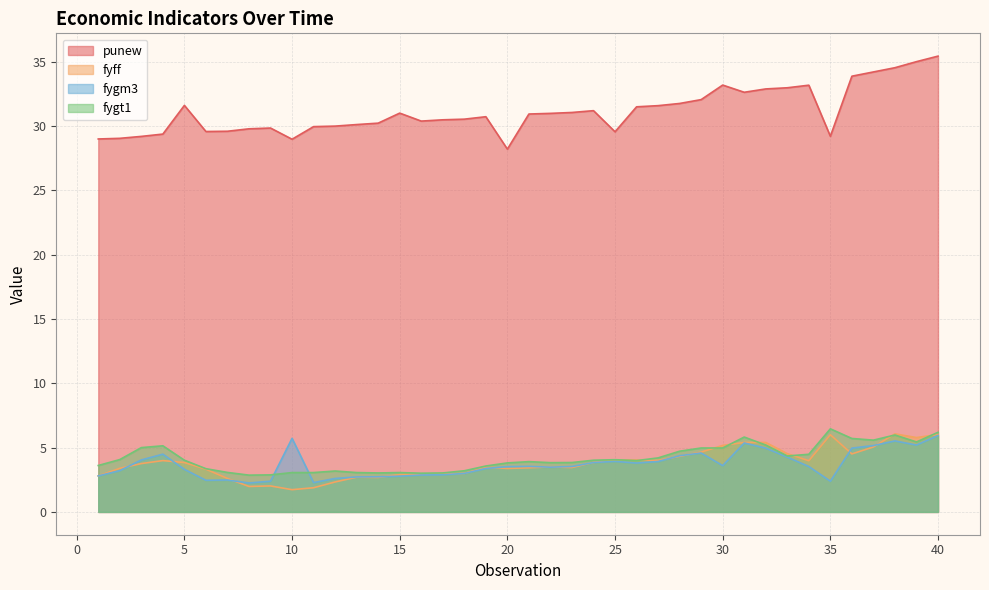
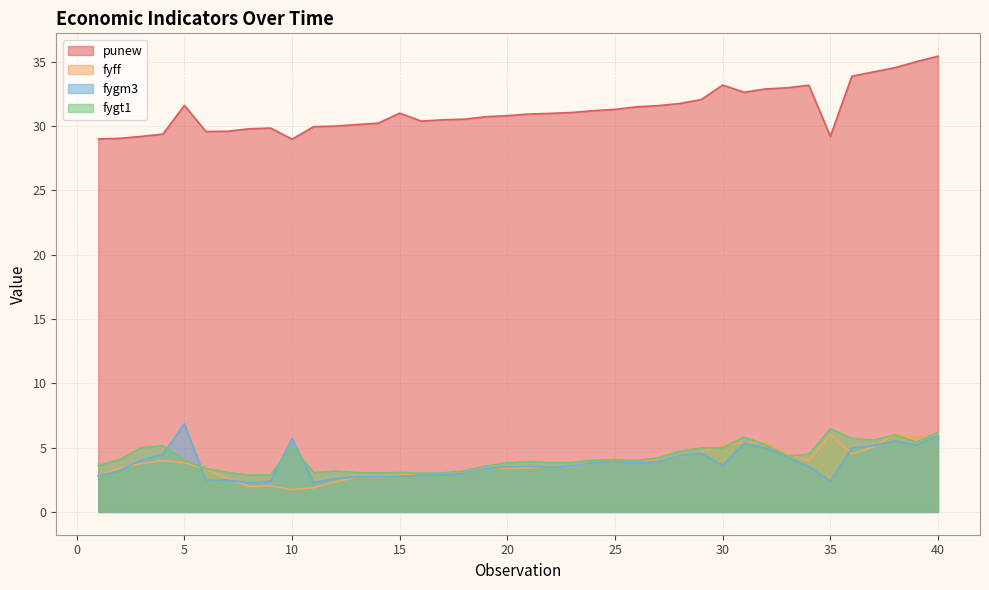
  {
    "punew": {
      "5": 31.6,
      "10": 29.0,
      "15": 31.0,
-     "20": 28.2,
-     "25": 29.6,
+     "20": 30.8,
+     "25": 31.3,
      "30": 33.2,
      "35": 29.2,
      "40": 35.4
    },
    "fyff": {
      "10": 1.7,
      "30": 5.2,
      "35": 6.0
    },
    "fygm3": {
-     "5": 3.3,
+     "5": 6.9,
      "10": 5.7,
      "30": 3.6,
      "35": 2.4
    },
    "fygt1": {
-     "10": 3.1,
+     "10": 5.1,
      "20": 3.8,
      "30": 5.0,
      "35": 6.5
    }
  }
